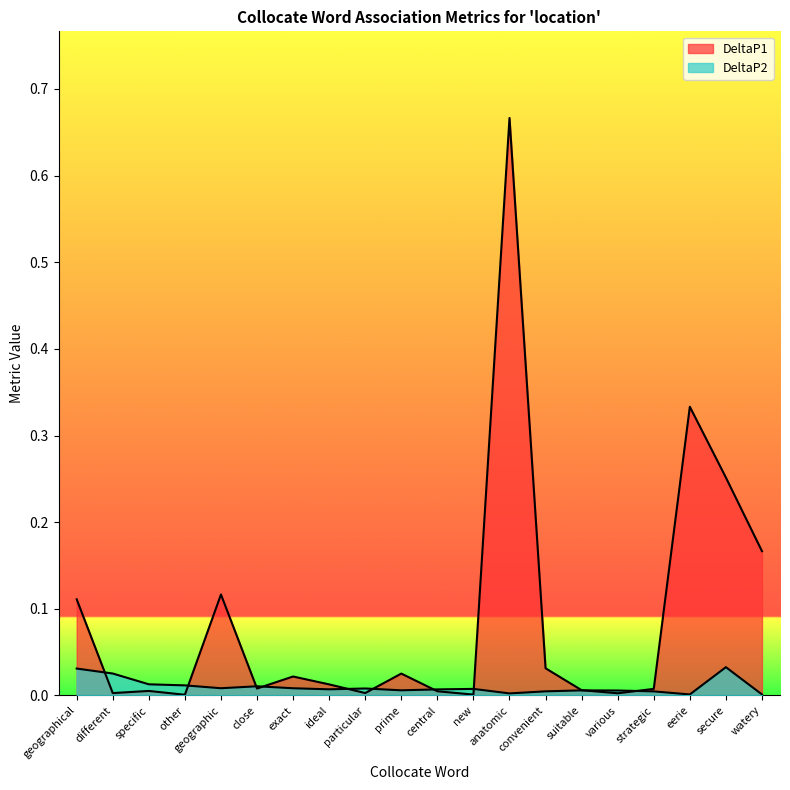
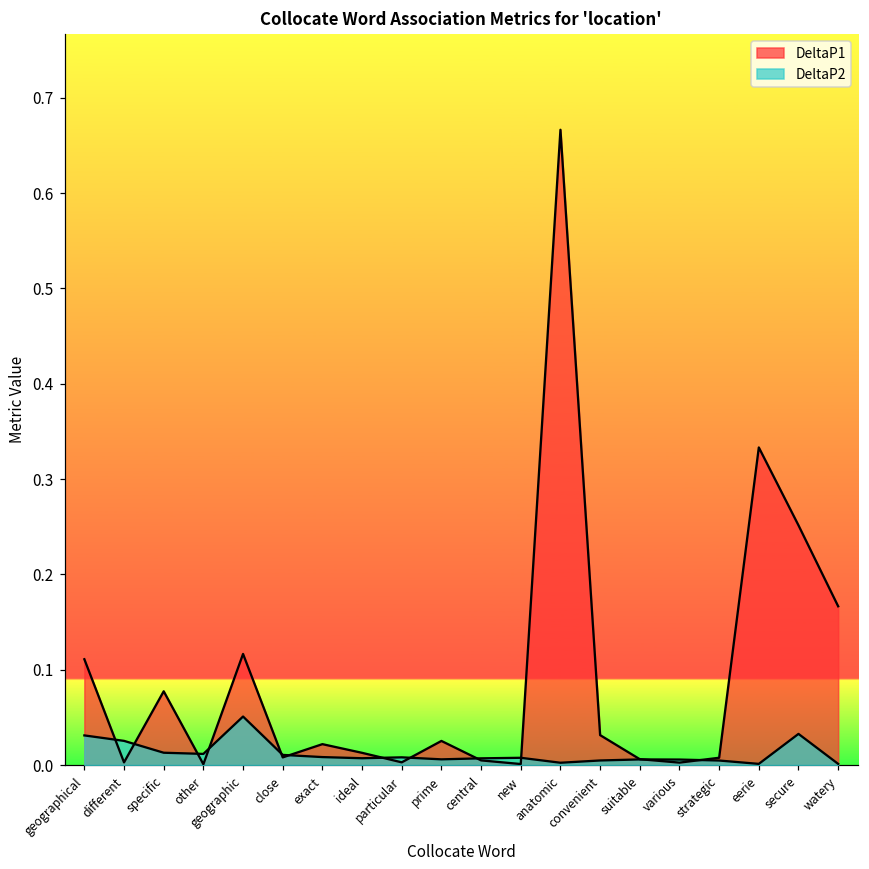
  {
    "DeltaP1": {
      "geographical": 0.11,
      "different": 0.00,
-     "specific": 0.01,
+     "specific": 0.08,
      "other": 0.00,
      "geographic": 0.12,
      "exact": 0.02,
      "ideal": 0.01,
      "particular": 0.00,
      "prime": 0.03,
      "new": 0.00,
      "anatomic": 0.67,
      "convenient": 0.03,
      "various": 0.00,
      "eerie": 0.33,
      "secure": 0.25,
      "watery": 0.17
    },
    "DeltaP2": {
      "geographical": 0.03,
      "different": 0.03,
      "specific": 0.01,
      "other": 0.01,
-     "geographic": 0.01,
+     "geographic": 0.05,
      "exact": 0.01,
      "ideal": 0.01,
      "particular": 0.01,
      "prime": 0.01,
      "new": 0.01,
      "anatomic": 0.00,
      "convenient": 0.00,
      "various": 0.01,
      "eerie": 0.00,
      "secure": 0.03,
      "watery": 0.00
    }
  }
